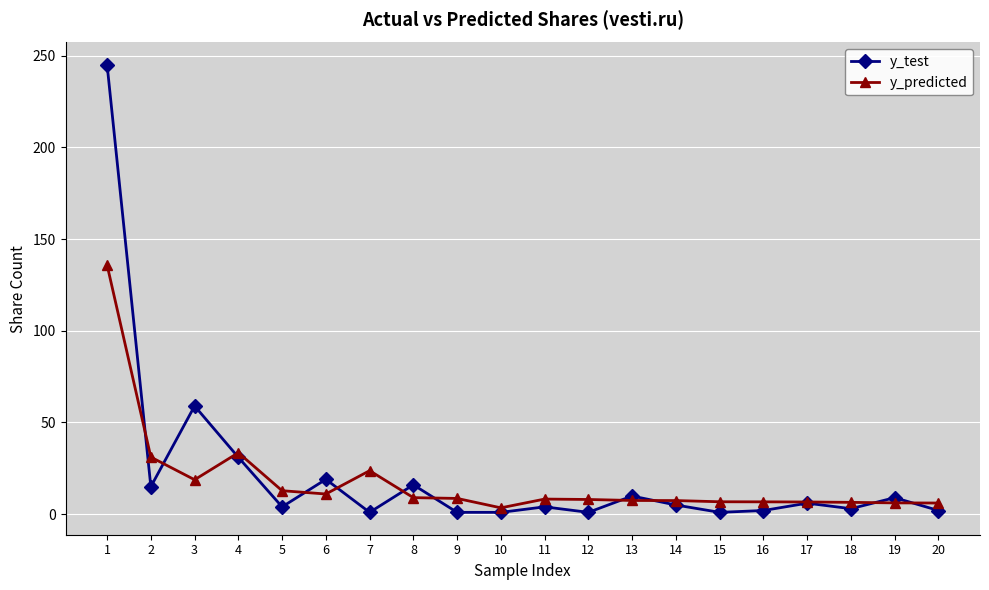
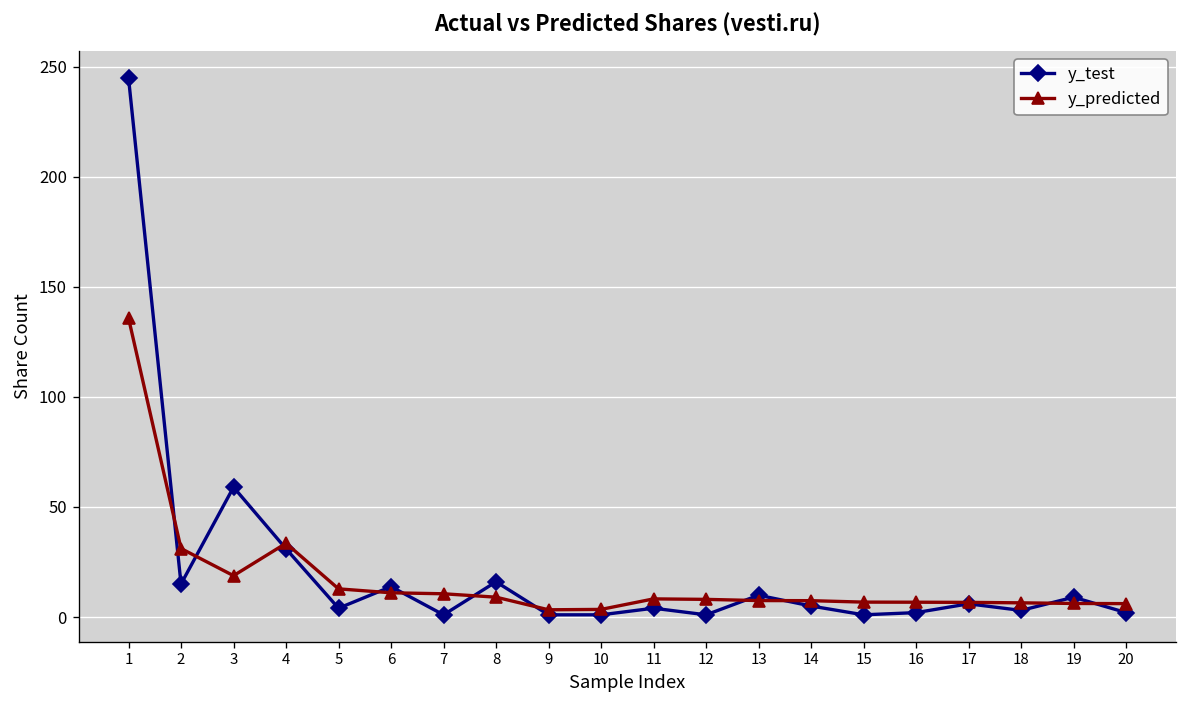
  {
    "y_test": {
      "1": 245,
      "2": 15,
      "3": 59,
      "4": 31,
      "5": 4,
-     "6": 19,
+     "6": 14,
      "7": 1,
      "8": 16,
      "9": 1,
      "10": 1,
      "11": 4,
      "12": 1,
      "13": 10,
      "14": 5,
      "15": 1,
      "16": 2,
      "18": 3,
      "19": 9,
      "20": 2
    },
    "y_predicted": {
      "1": 136,
      "2": 31,
      "3": 19,
      "4": 34,
      "5": 13,
      "6": 11,
-     "7": 24,
+     "7": 11,
      "8": 9,
-     "9": 9,
+     "9": 3,
      "10": 3,
      "11": 8,
      "12": 8,
      "13": 7,
      "14": 7,
      "15": 7,
      "16": 7,
      "18": 6,
      "19": 6,
      "20": 6
    }
  }
